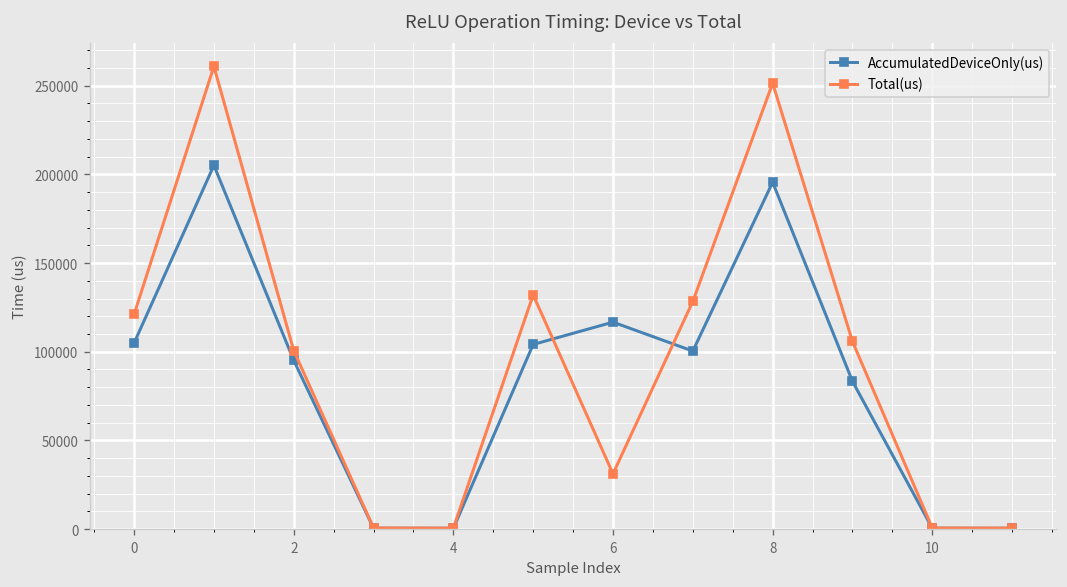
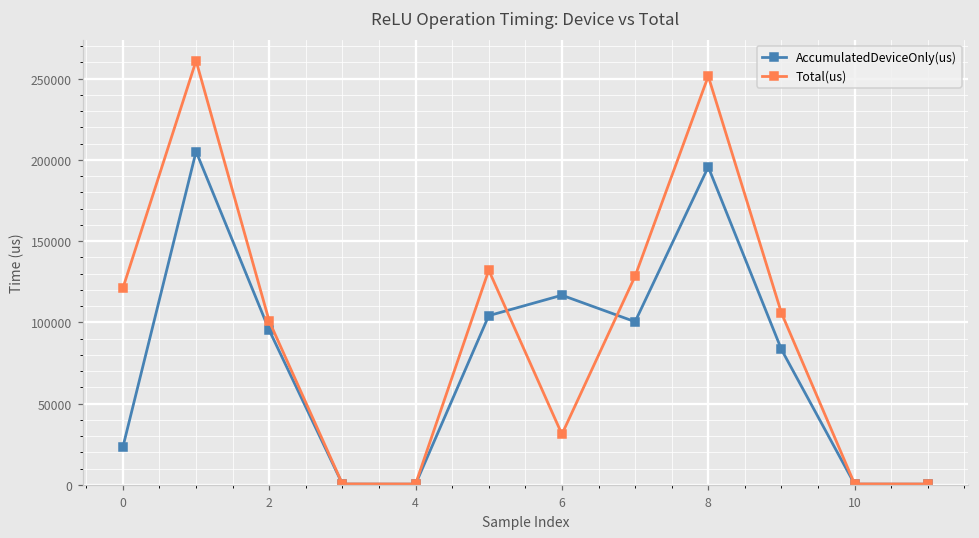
  {
    "AccumulatedDeviceOnly(us)": {
-     "0": 105000,
+     "0": 23000,
      "2": 95000,
      "6": 117000,
      "8": 196000
    },
    "Total(us)": {
      "0": 121000,
      "2": 101000,
      "6": 31000,
      "8": 251000
    }
  }
